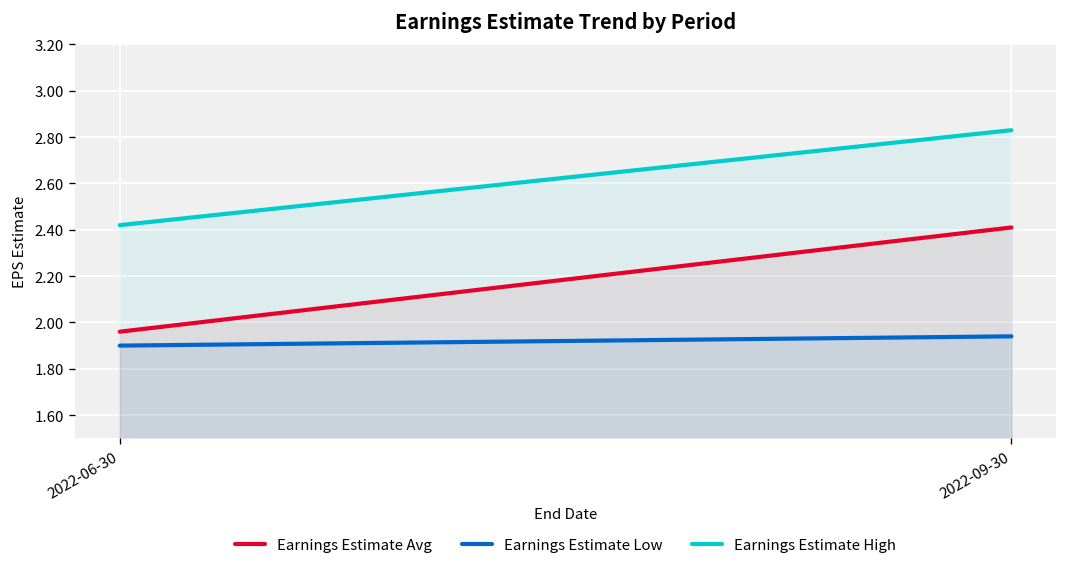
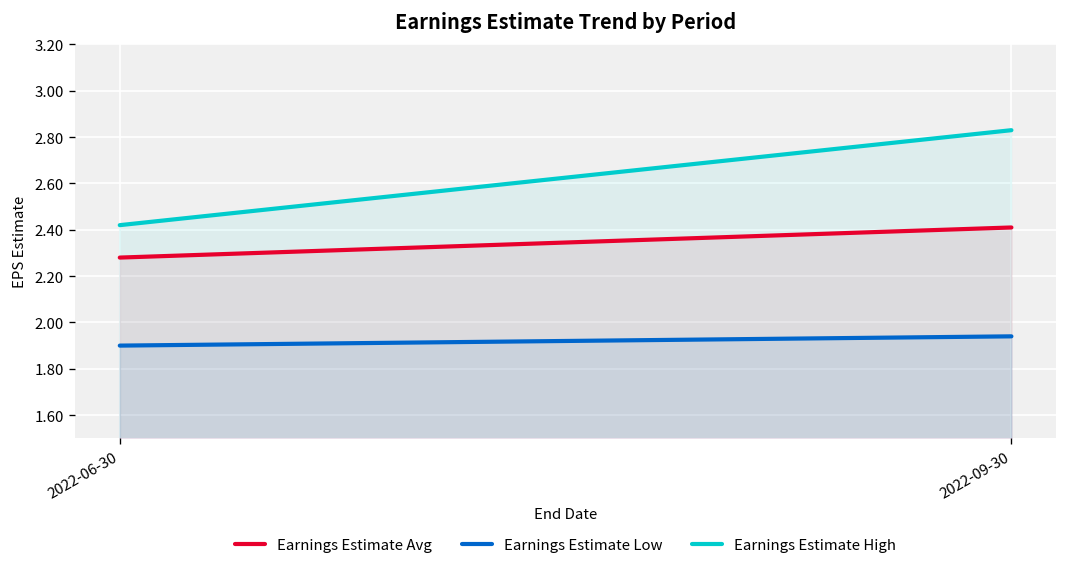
  {
    "Earnings Estimate Avg": {
-     "2022-06-30": 1.96,
+     "2022-06-30": 2.28,
      "2022-09-30": 2.41
    },
    "Earnings Estimate Low": {
      "2022-06-30": 1.90,
      "2022-09-30": 1.94
    },
    "Earnings Estimate High": {
      "2022-06-30": 2.42,
      "2022-09-30": 2.83
    }
  }
